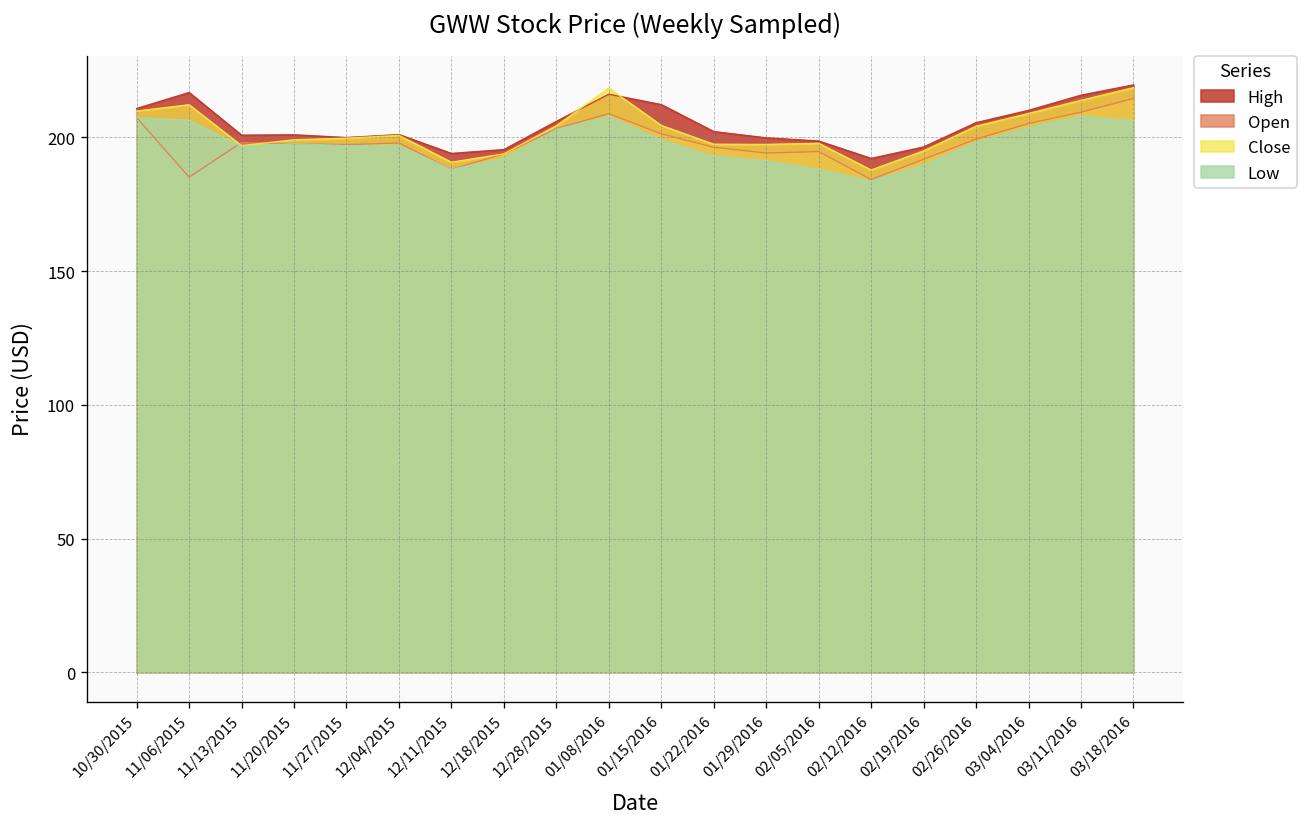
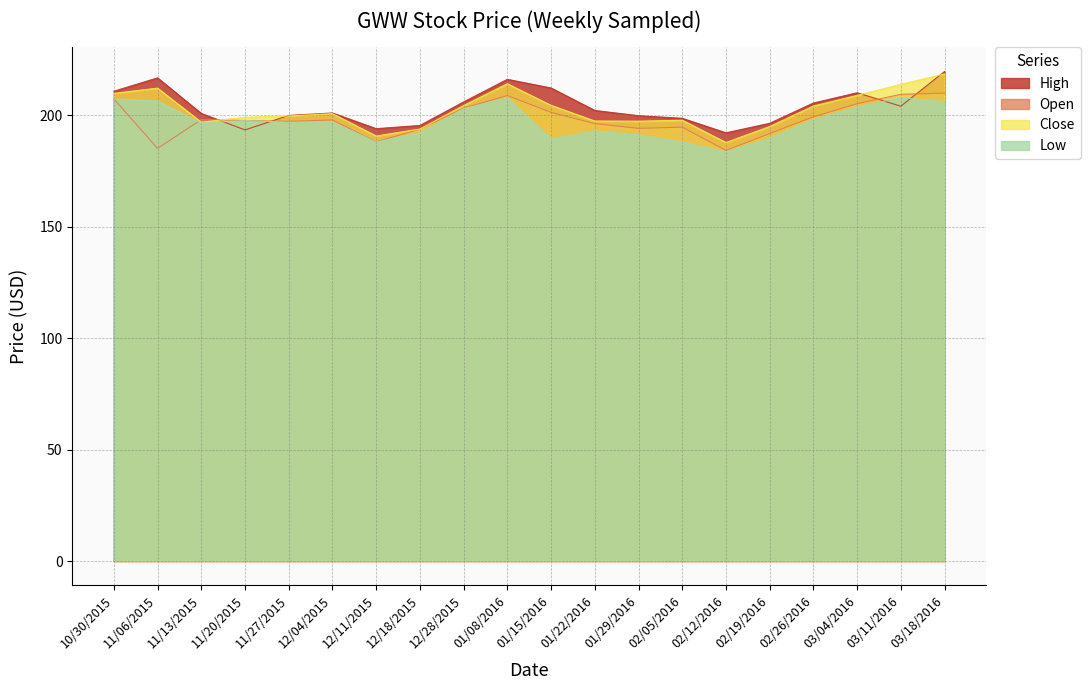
  {
    "High": {
      "11/06/2015": 217,
      "11/13/2015": 201,
-     "11/20/2015": 201,
+     "11/20/2015": 193,
      "12/11/2015": 194,
      "12/18/2015": 195,
      "12/28/2015": 206,
      "01/08/2016": 216,
      "01/15/2016": 212,
      "01/22/2016": 202,
      "01/29/2016": 200,
      "02/12/2016": 192,
      "02/19/2016": 196,
      "02/26/2016": 206,
      "03/04/2016": 210,
-     "03/11/2016": 216
+     "03/11/2016": 204
    },
    "Open": {
      "11/06/2015": 185,
      "11/13/2015": 198,
      "01/15/2016": 201,
      "01/22/2016": 196,
      "01/29/2016": 194,
      "02/05/2016": 195,
      "02/19/2016": 192,
      "02/26/2016": 199,
      "03/04/2016": 205,
      "03/11/2016": 209,
-     "03/18/2016": 215
+     "03/18/2016": 210
    },
    "Close": {
      "11/06/2015": 212,
      "11/20/2015": 199,
      "12/11/2015": 191,
-     "01/08/2016": 218,
+     "01/08/2016": 214,
      "01/15/2016": 204,
      "01/22/2016": 197,
      "01/29/2016": 197,
      "02/12/2016": 188,
      "02/19/2016": 195,
      "02/26/2016": 204,
      "03/04/2016": 209,
      "03/11/2016": 214
    },
    "Low": {
      "11/06/2015": 206,
      "12/18/2015": 192,
-     "01/15/2016": 199,
+     "01/15/2016": 189,
      "01/22/2016": 193,
      "01/29/2016": 191,
      "02/05/2016": 188,
      "02/19/2016": 190,
      "02/26/2016": 198,
      "03/04/2016": 204,
      "03/11/2016": 208,
      "03/18/2016": 206
    }
  }
